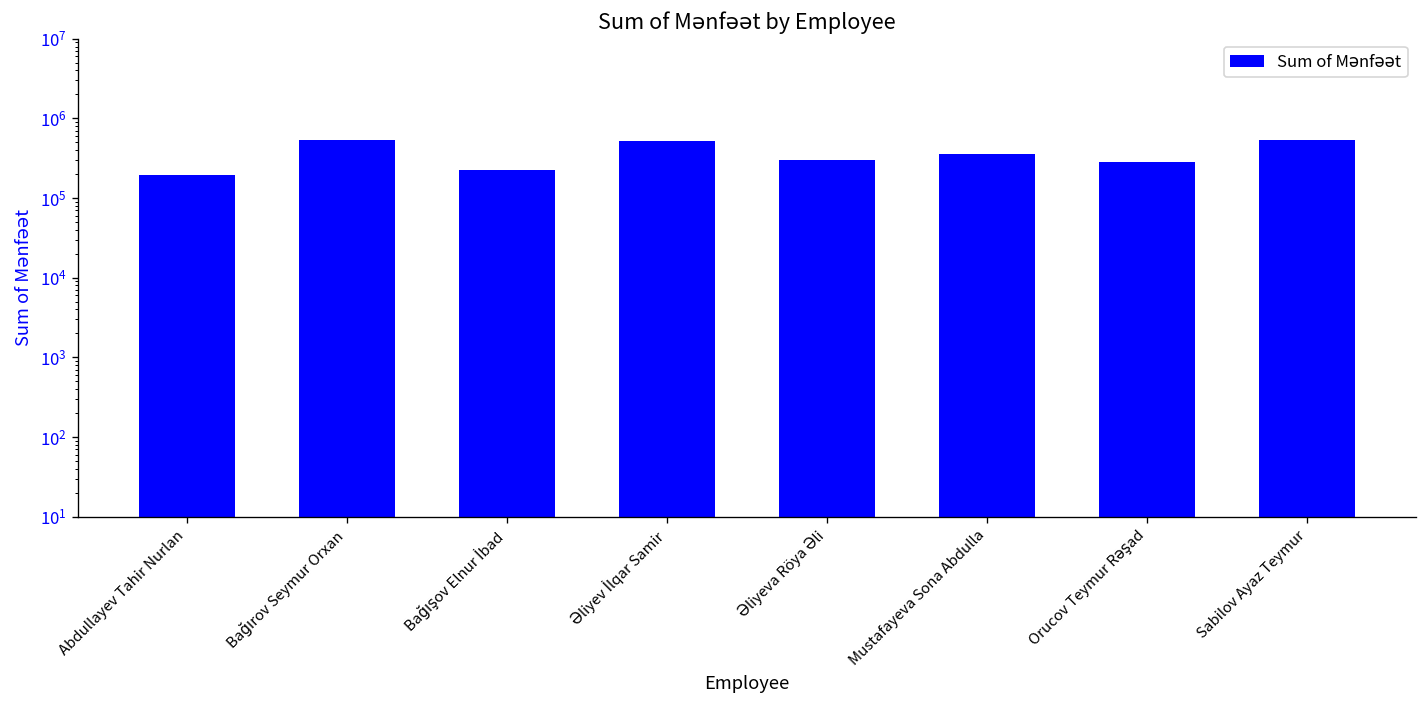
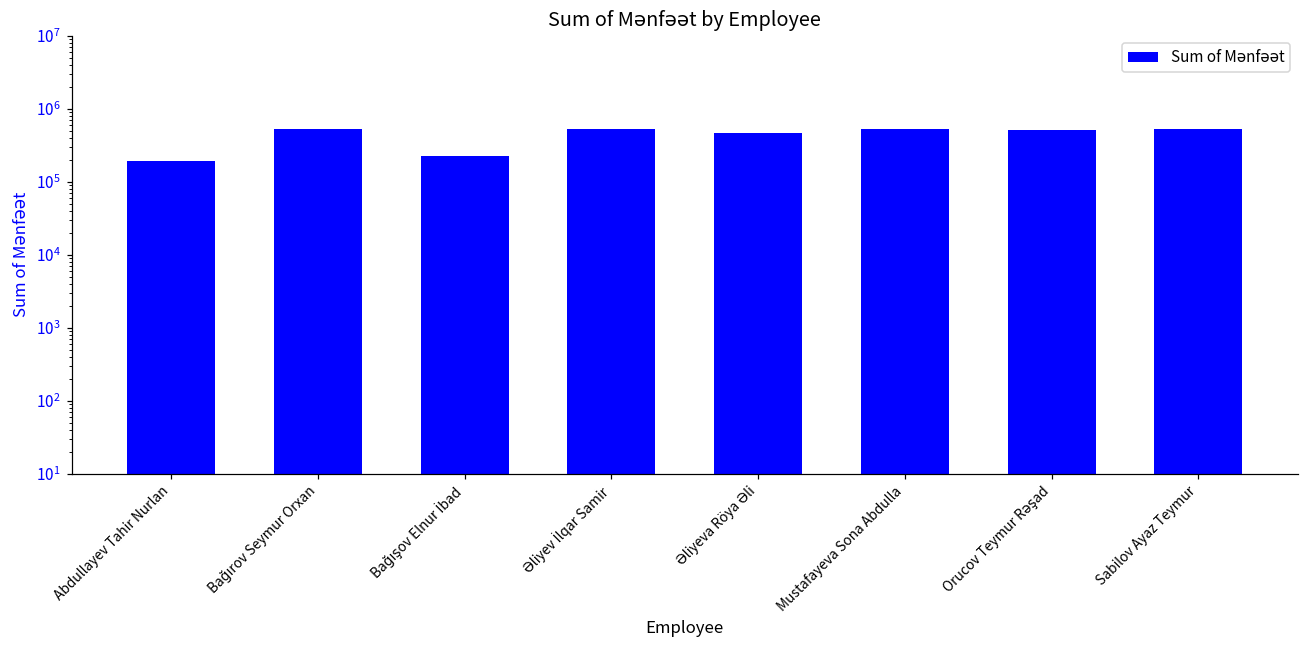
  {
    "Abdullayev Tahir Nurlan": 190000,
    "Bağırov Seymur Orxan": 500000,
    "Bağışov Elnur İbad": 230000,
    "Əliyev İlqar Samir": 500000,
-   "Əliyeva Röya Əli": 300000,
-   "Mustafayeva Sona Abdulla": 400000,
-   "Orucov Teymur Rəşad": 280000,
+   "Əliyeva Röya Əli": 500000,
+   "Mustafayeva Sona Abdulla": 500000,
+   "Orucov Teymur Rəşad": 500000,
    "Sabilov Ayaz Teymur": 500000
  }
